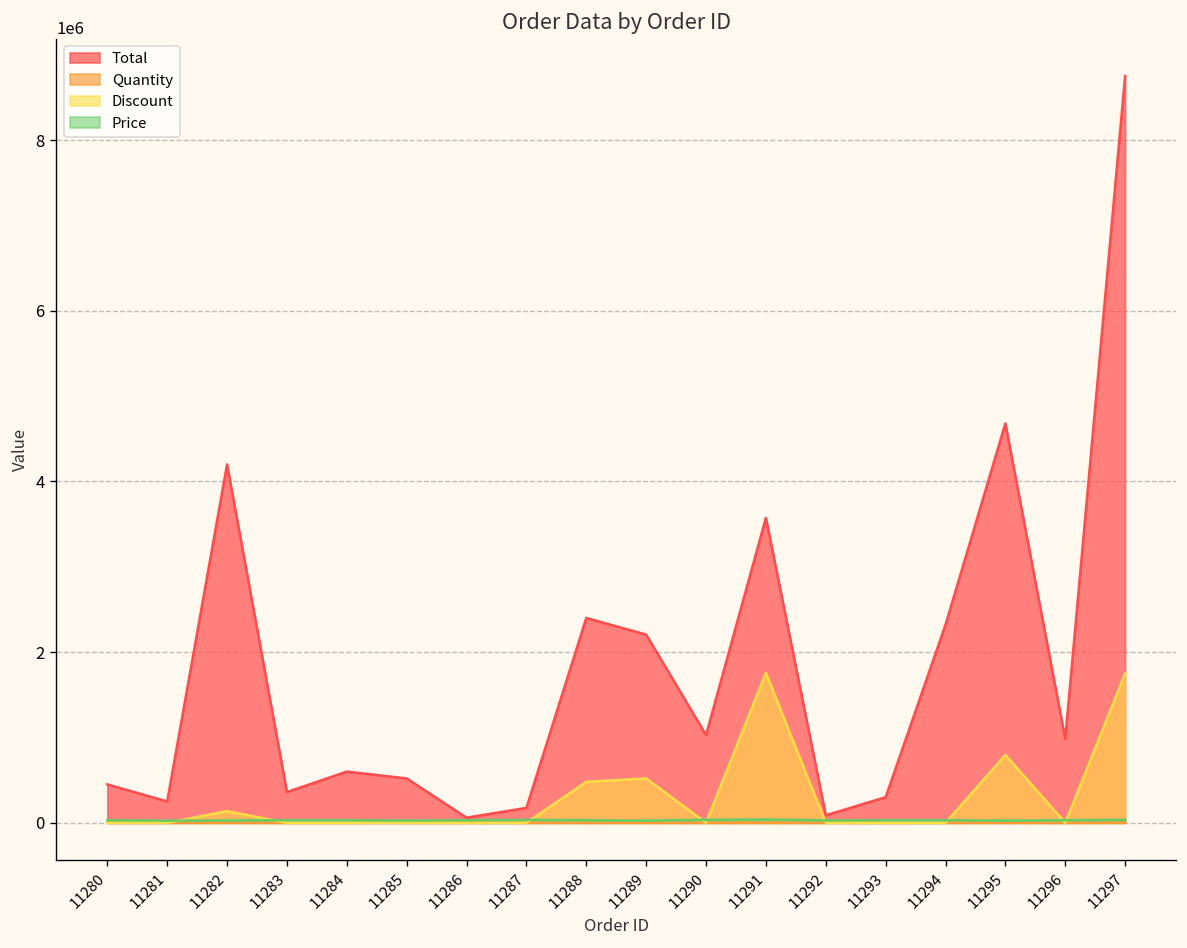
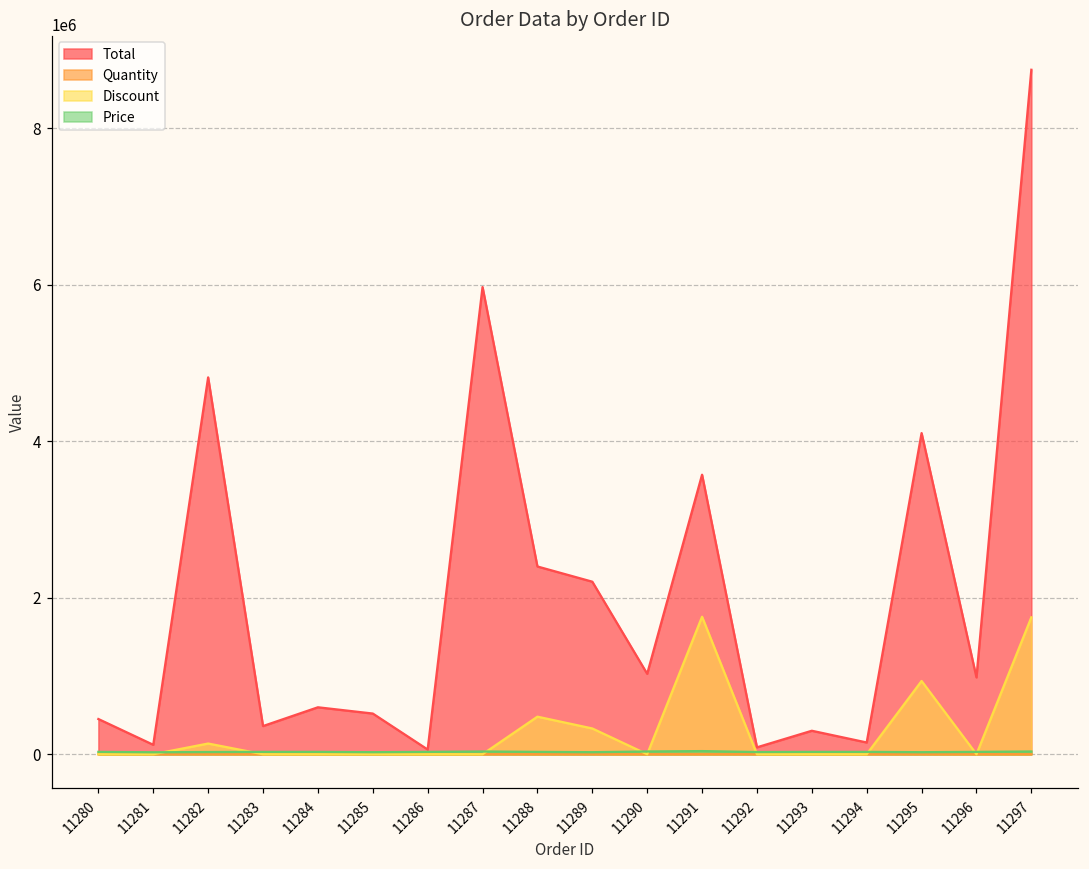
  {
    "Total": {
      "11280": 500000,
-     "11281": 300000,
-     "11282": 4200000,
+     "11281": 100000,
+     "11282": 4800000,
      "11283": 400000,
      "11284": 600000,
      "11285": 500000,
-     "11287": 200000,
+     "11287": 6000000,
      "11288": 2400000,
      "11289": 2200000,
      "11290": 1000000,
      "11291": 3600000,
      "11292": 100000,
      "11293": 300000,
-     "11294": 2300000,
-     "11295": 4700000,
+     "11294": 200000,
+     "11295": 4100000,
      "11296": 1000000,
      "11297": 8800000
    },
    "Quantity": {
      "11291": 0
    },
    "Discount": {
      "11282": 100000,
      "11288": 500000,
-     "11289": 500000,
+     "11289": 300000,
      "11291": 1800000,
-     "11295": 800000,
+     "11295": 900000,
      "11297": 1800000
    },
    "Price": {
      "11291": 0
    }
  }
